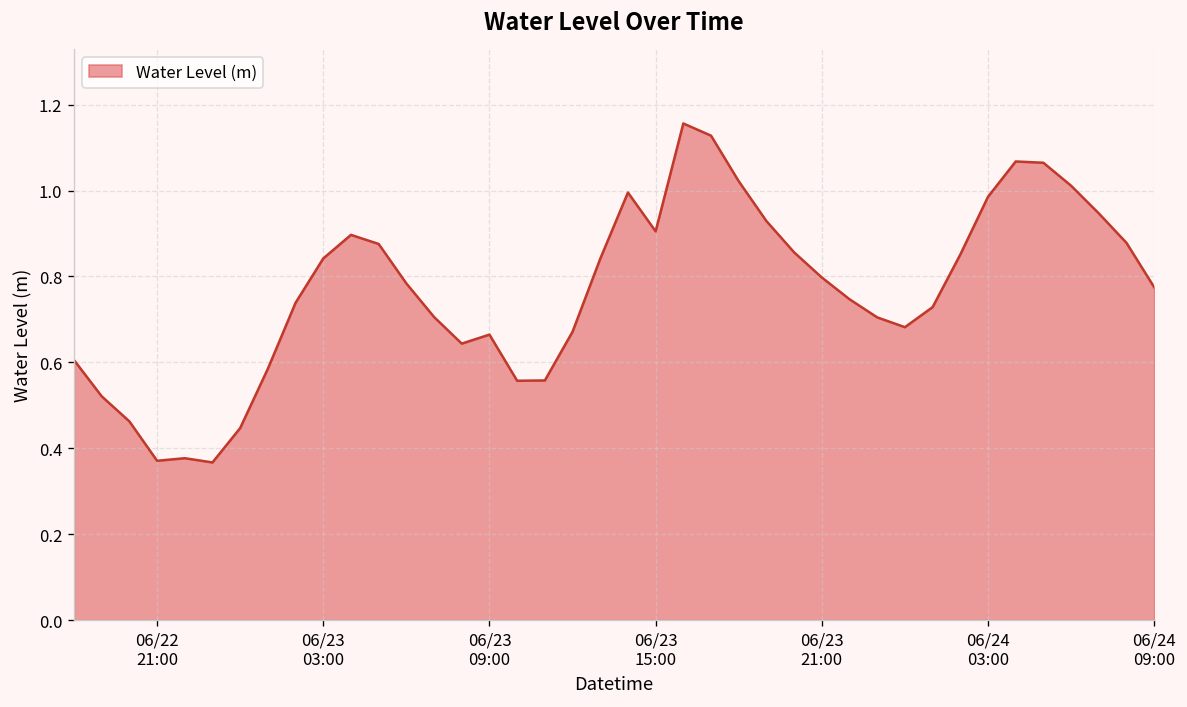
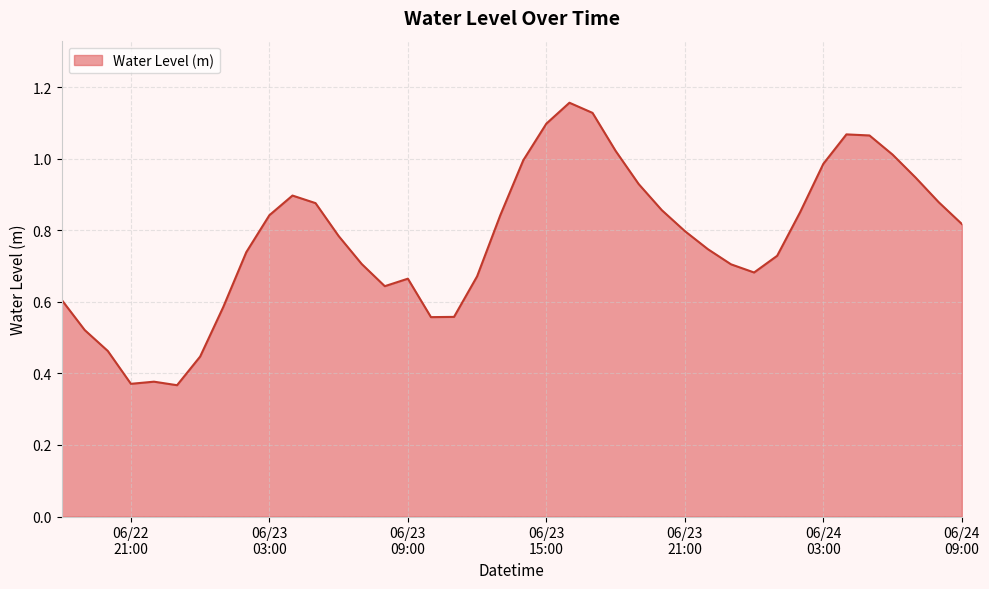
  {
    "06/22 21:00": 0.37,
    "06/23 03:00": 0.84,
    "06/23 09:00": 0.66,
-   "06/23 15:00": 0.91,
+   "06/23 15:00": 1.10,
    "06/23 21:00": 0.80,
    "06/24 03:00": 0.99,
-   "06/24 09:00": 0.77
+   "06/24 09:00": 0.82
  }
